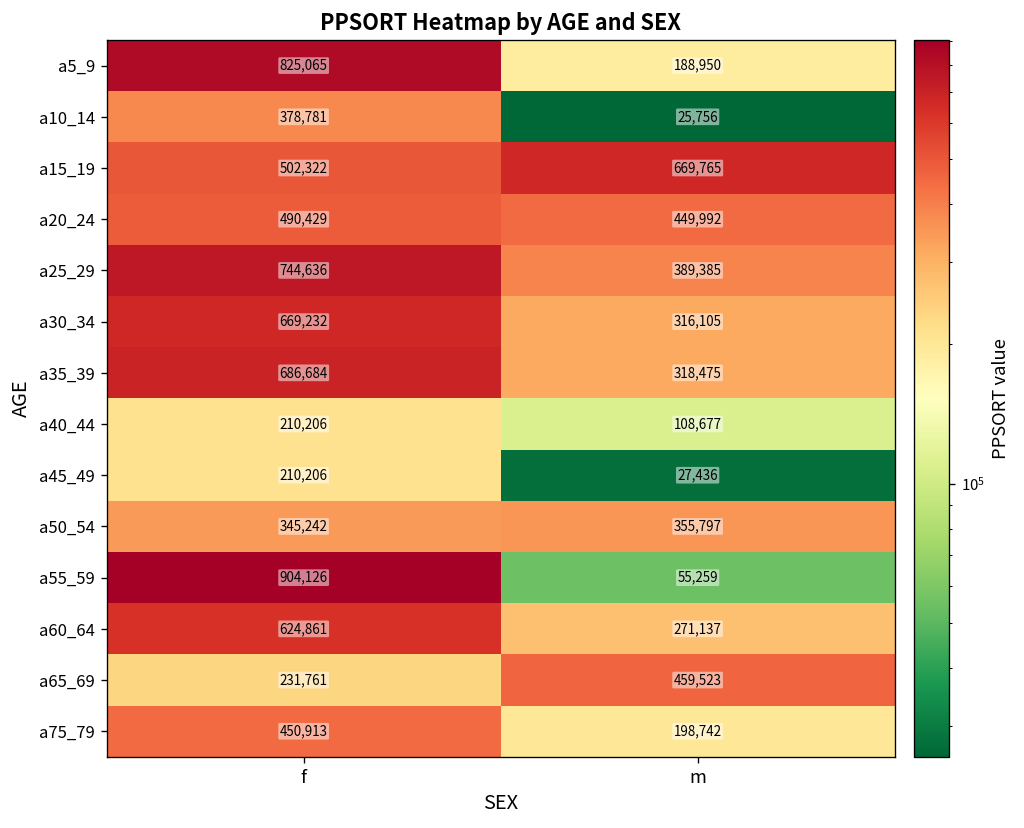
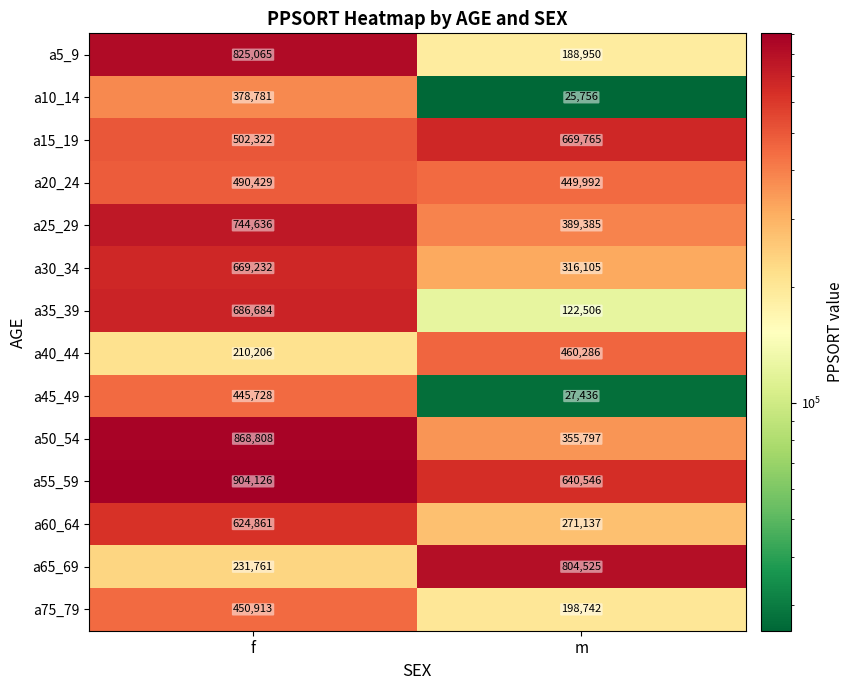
  {
    "a35_39": {
-     "m": "318,475"
+     "m": "122,506"
    },
    "a40_44": {
-     "m": "108,677"
+     "m": "460,286"
    },
    "a45_49": {
-     "f": "210,206"
+     "f": "445,728"
    },
    "a50_54": {
-     "f": "345,242"
+     "f": "868,808"
    },
    "a55_59": {
-     "m": "55,259"
+     "m": "640,546"
    },
    "a65_69": {
-     "m": "459,523"
+     "m": "804,525"
    }
  }
